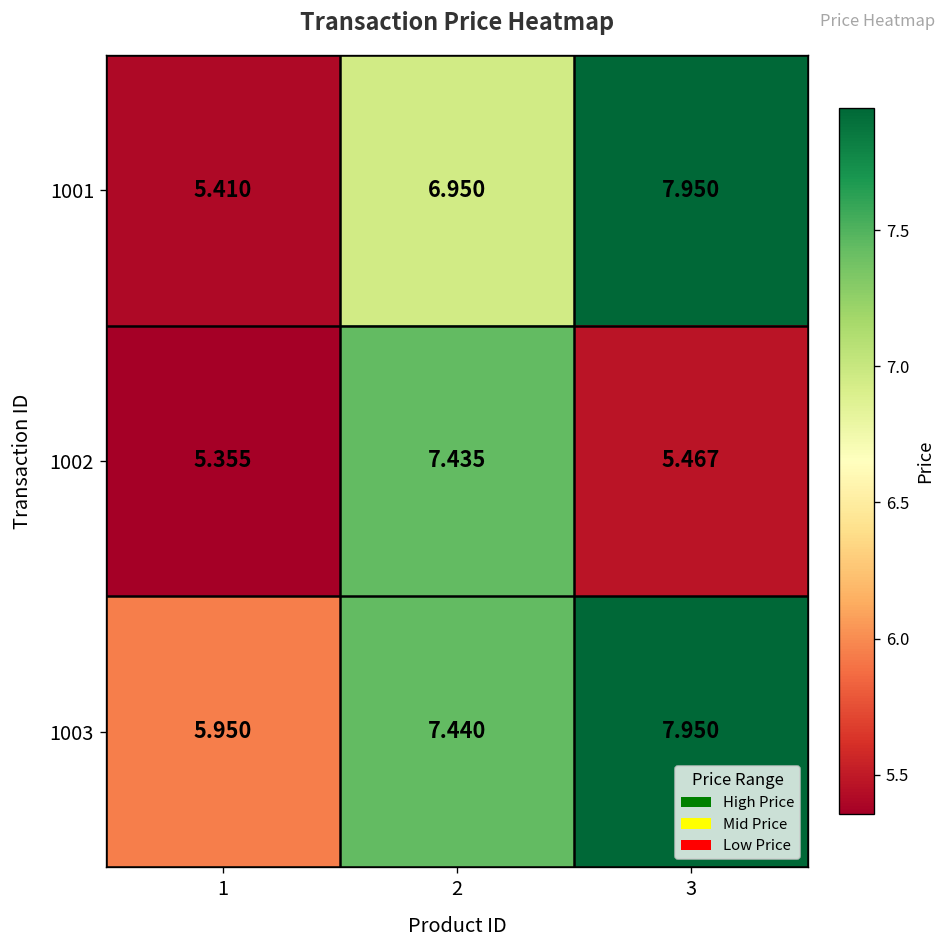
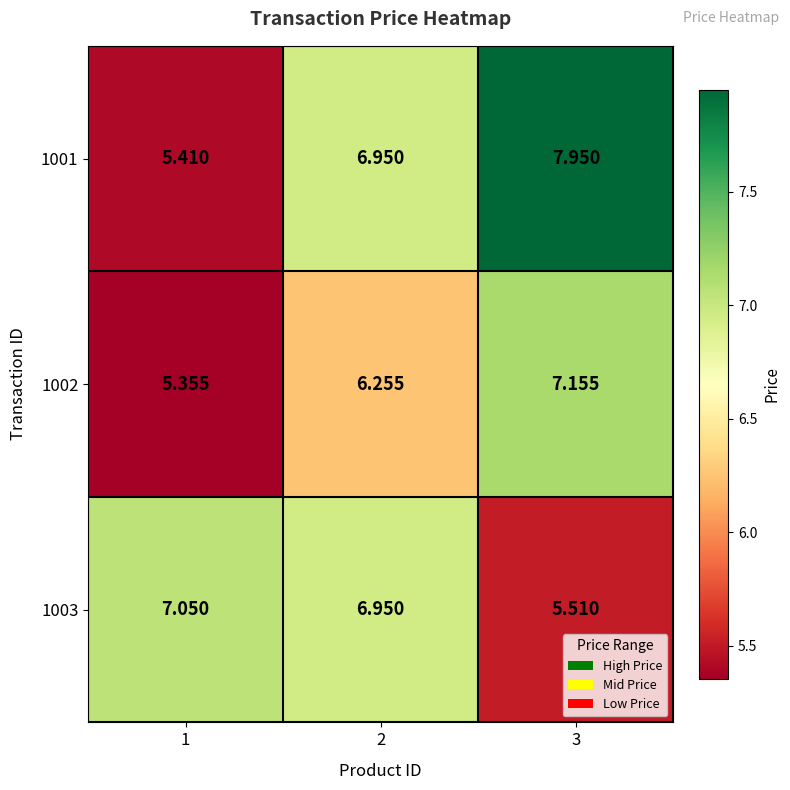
  {
    "1001": {
      "1": 5.410,
      "2": 6.950,
      "3": 7.950
    },
    "1002": {
      "1": 5.355,
-     "2": 7.435,
-     "3": 5.467
+     "2": 6.255,
+     "3": 7.155
    },
    "1003": {
-     "1": 5.950,
-     "2": 7.440,
-     "3": 7.950
+     "1": 7.050,
+     "2": 6.950,
+     "3": 5.510
    }
  }
